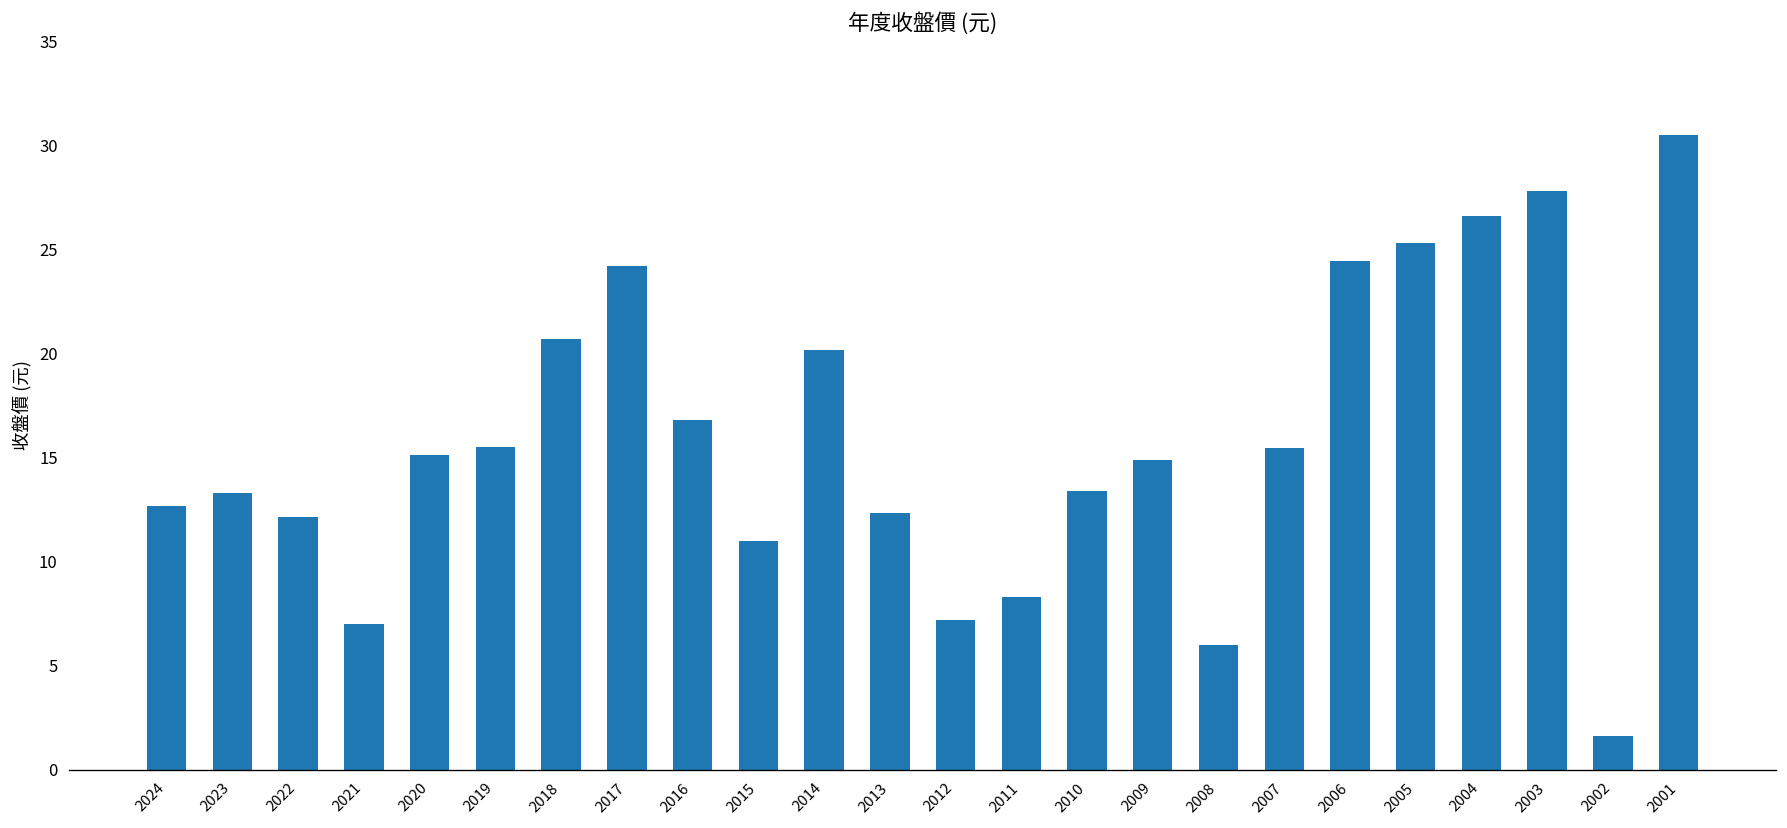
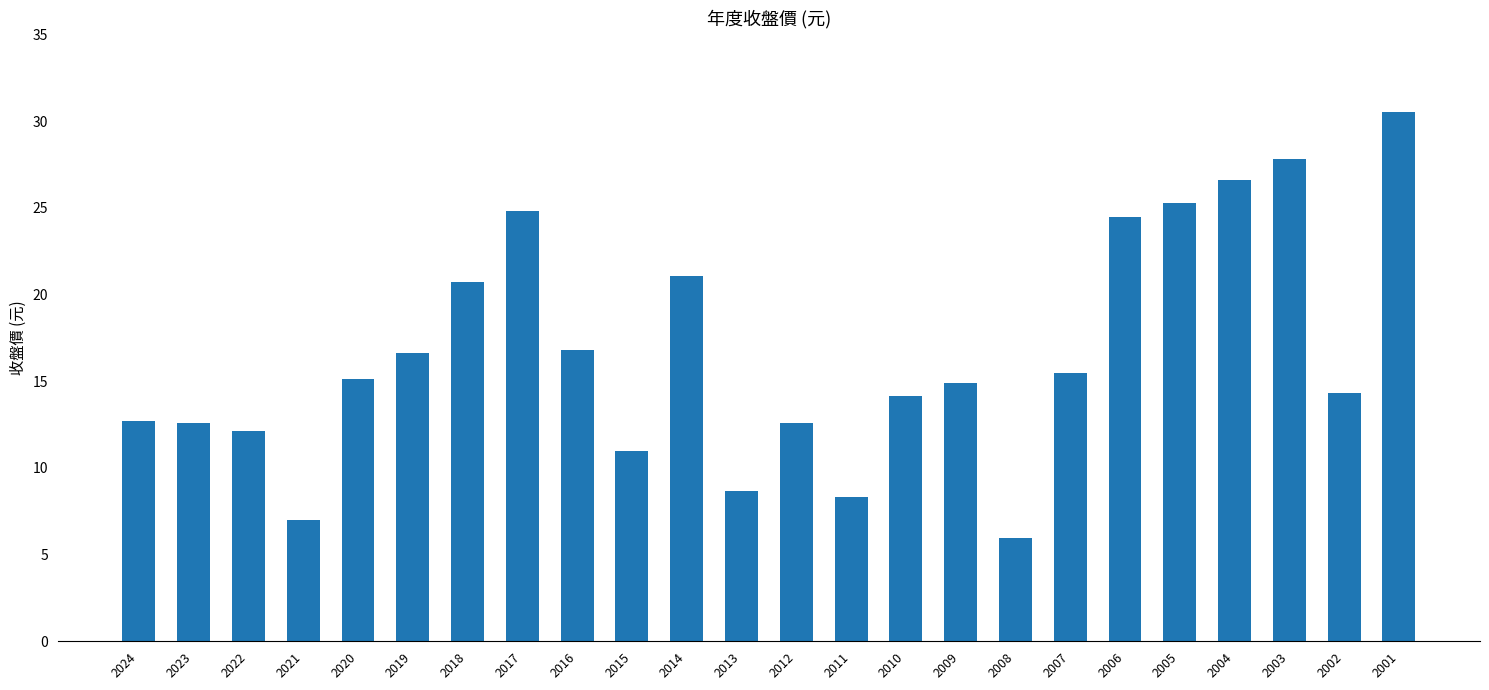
  {
    "2024": 12.7,
-   "2023": 13.3,
+   "2023": 12.6,
    "2022": 12.2,
    "2021": 7.0,
    "2020": 15.1,
-   "2019": 15.5,
+   "2019": 16.6,
    "2018": 20.7,
-   "2017": 24.2,
+   "2017": 24.8,
    "2016": 16.8,
    "2015": 11.0,
-   "2014": 20.2,
-   "2013": 12.4,
-   "2012": 7.2,
+   "2014": 21.1,
+   "2013": 8.6,
+   "2012": 12.6,
    "2011": 8.3,
-   "2010": 13.4,
+   "2010": 14.2,
    "2009": 14.9,
    "2008": 6.0,
    "2007": 15.5,
    "2006": 24.5,
    "2005": 25.3,
    "2004": 26.6,
    "2003": 27.8,
-   "2002": 1.6,
+   "2002": 14.3,
    "2001": 30.5
  }
